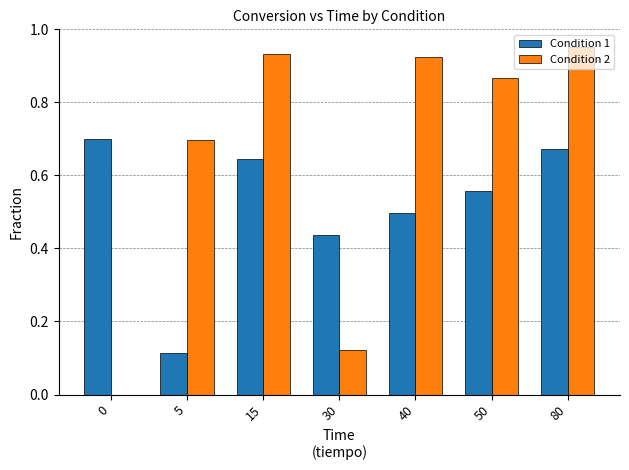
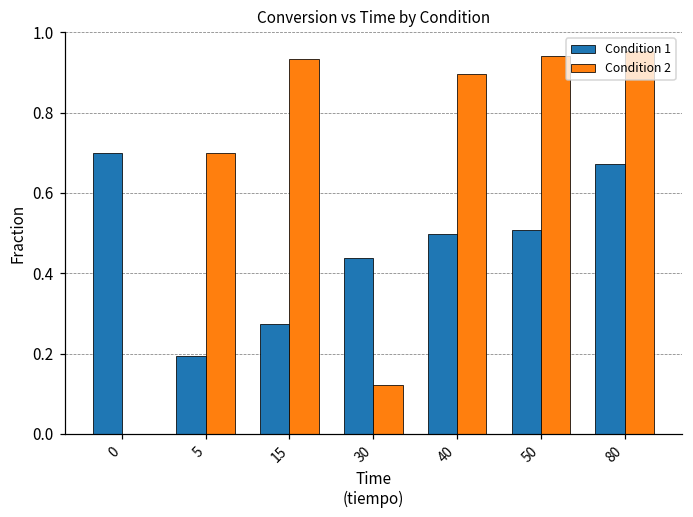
  {
    "Condition 1": {
      "0": 0.70,
-     "5": 0.11,
-     "15": 0.65,
+     "5": 0.19,
+     "15": 0.27,
      "30": 0.44,
      "40": 0.50,
-     "50": 0.56,
+     "50": 0.51,
      "80": 0.67
    },
    "Condition 2": {
      "0": 0.00,
      "5": 0.70,
      "15": 0.93,
      "30": 0.12,
-     "40": 0.92,
-     "50": 0.87
+     "40": 0.90,
+     "50": 0.94
    }
  }
